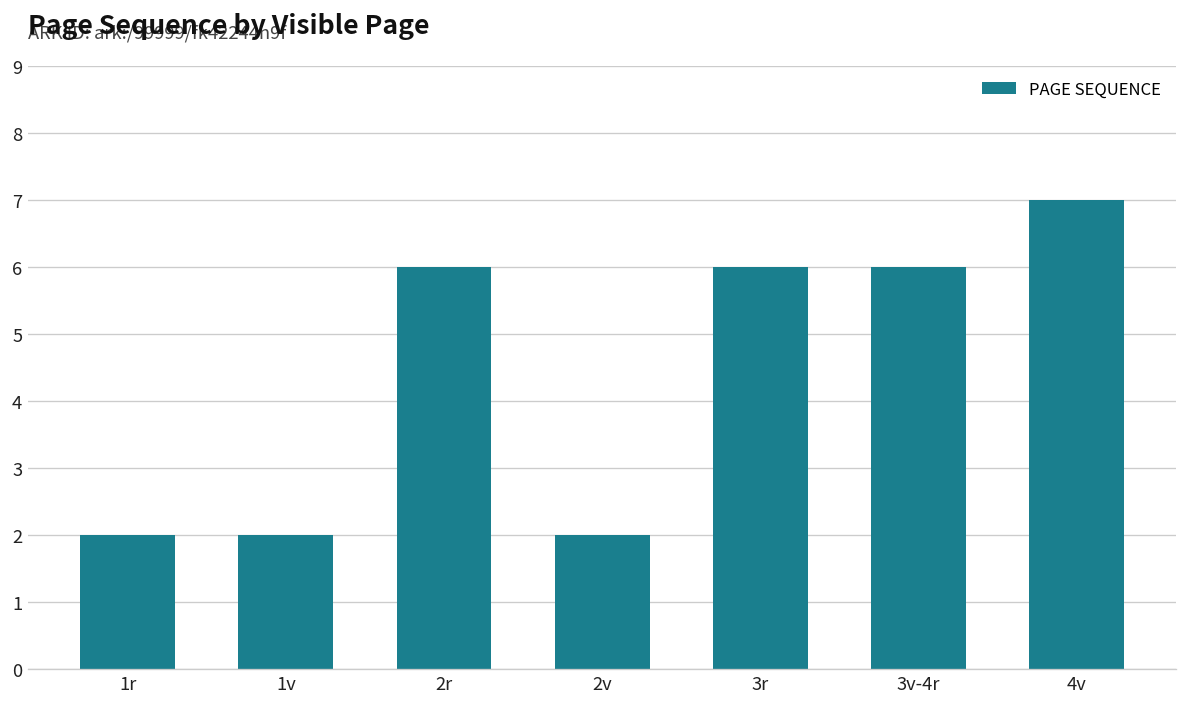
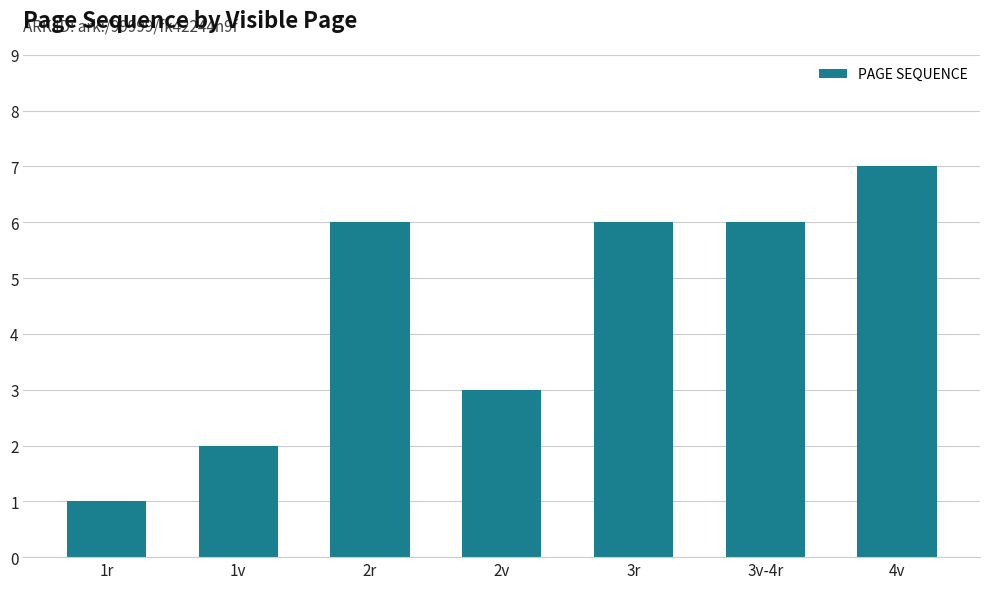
  {
-   "1r": 2,
+   "1r": 1,
    "1v": 2,
    "2r": 6,
-   "2v": 2,
+   "2v": 3,
    "3r": 6,
    "3v-4r": 6,
    "4v": 7
  }
